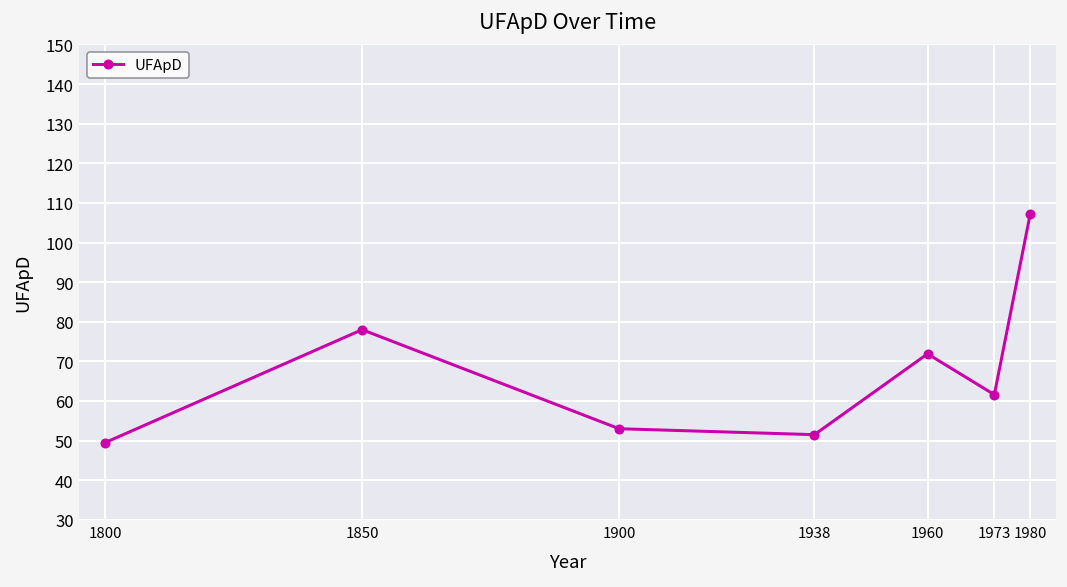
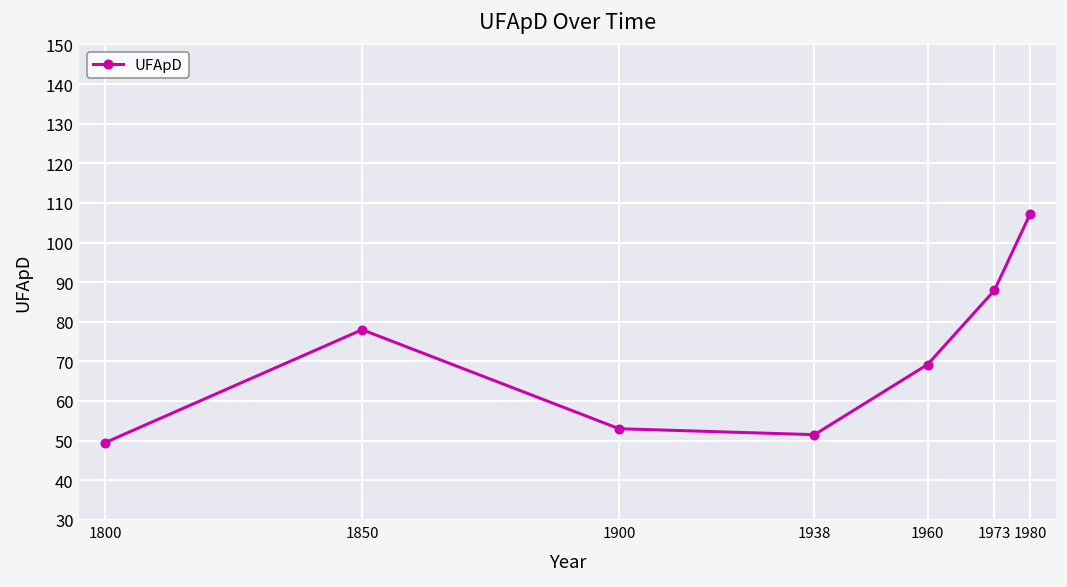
  {
    "1800": 50,
    "1850": 78,
    "1900": 53,
    "1938": 52,
-   "1960": 72,
-   "1973": 62,
+   "1960": 69,
+   "1973": 88,
    "1980": 107
  }
